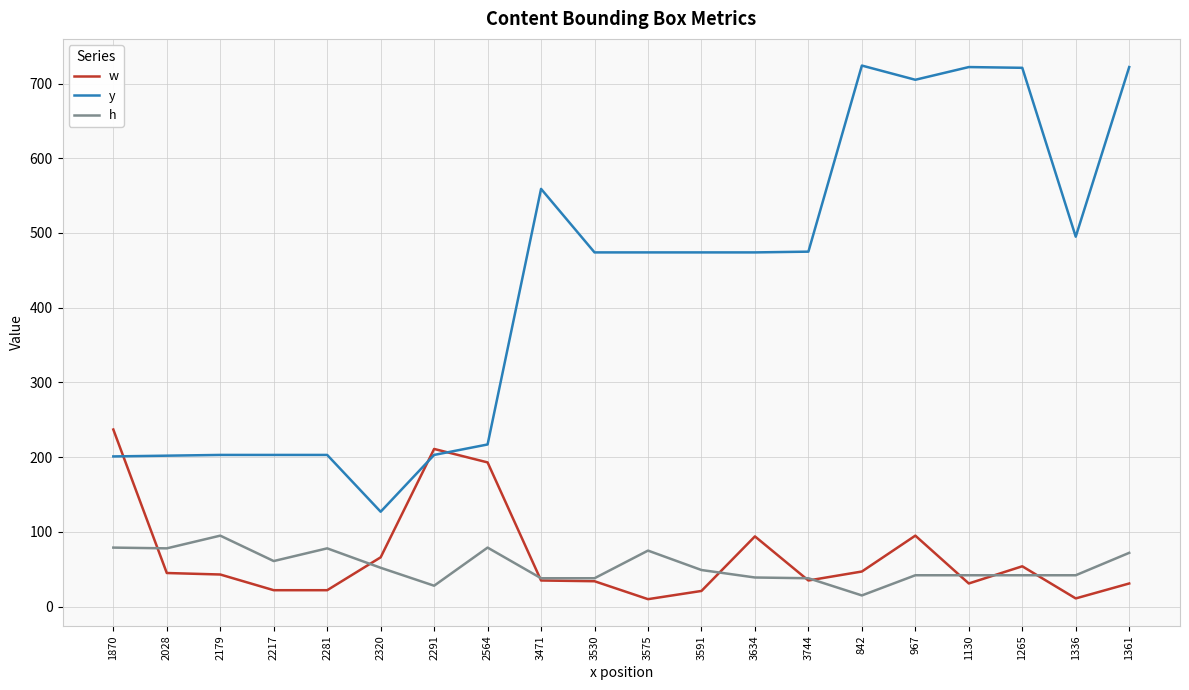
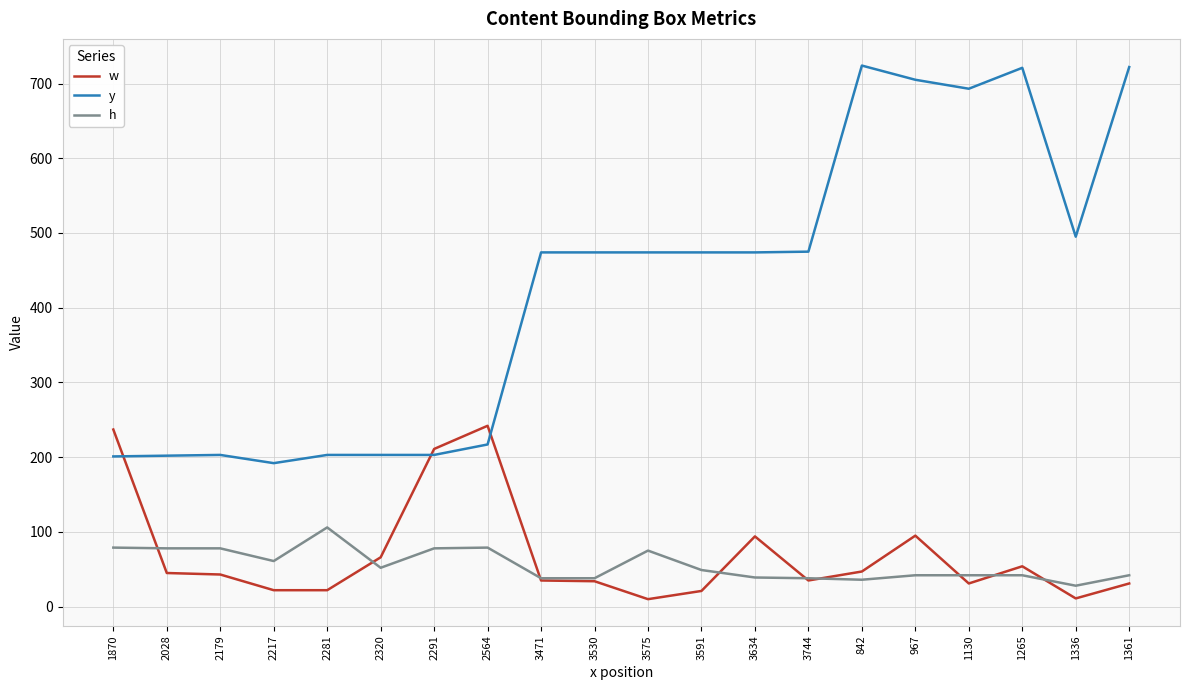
  {
    "w": {
      "1870": 240,
      "2028": 50,
      "2179": 40,
      "2217": 20,
      "2281": 20,
      "2320": 70,
      "2291": 210,
-     "2564": 190,
+     "2564": 240,
      "3530": 30,
      "3575": 10,
      "3591": 20,
      "3634": 90,
      "842": 50,
      "967": 100,
      "1130": 30,
      "1265": 50,
      "1336": 10,
      "1361": 30
    },
    "y": {
      "1870": 200,
      "2028": 200,
      "2179": 200,
-     "2217": 200,
+     "2217": 190,
      "2281": 200,
-     "2320": 130,
+     "2320": 200,
      "2291": 200,
      "2564": 220,
-     "3471": 560,
+     "3471": 470,
      "3530": 470,
      "3575": 470,
      "3591": 470,
      "3634": 470,
      "3744": 480,
      "842": 720,
      "967": 710,
-     "1130": 720,
+     "1130": 690,
      "1265": 720,
      "1336": 500,
      "1361": 720
    },
    "h": {
      "1870": 80,
      "2028": 80,
-     "2179": 100,
+     "2179": 80,
      "2217": 60,
-     "2281": 80,
+     "2281": 110,
      "2320": 50,
-     "2291": 30,
+     "2291": 80,
      "2564": 80,
      "3530": 40,
      "3575": 80,
      "3591": 50,
      "3634": 40,
-     "842": 20,
+     "842": 40,
      "967": 40,
      "1130": 40,
      "1265": 40,
-     "1336": 40,
-     "1361": 70
+     "1336": 30,
+     "1361": 40
    }
  }
